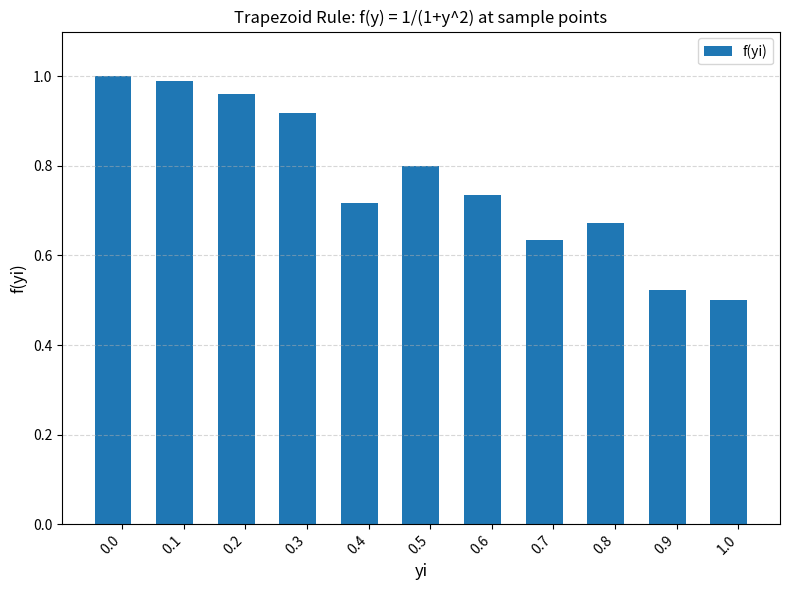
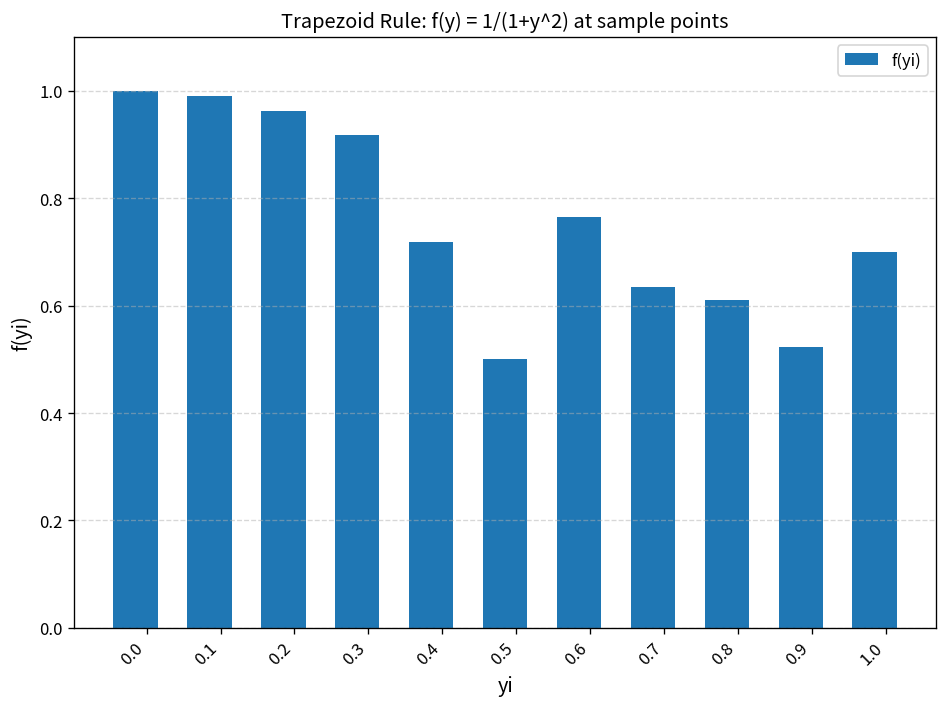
  {
    "0.0": 1.00,
    "0.1": 0.99,
    "0.2": 0.96,
    "0.3": 0.92,
    "0.4": 0.72,
-   "0.5": 0.8,
-   "0.6": 0.74,
+   "0.5": 0.5,
+   "0.6": 0.76,
    "0.7": 0.63,
-   "0.8": 0.67,
+   "0.8": 0.61,
    "0.9": 0.52,
-   "1.0": 0.5
+   "1.0": 0.7
  }
